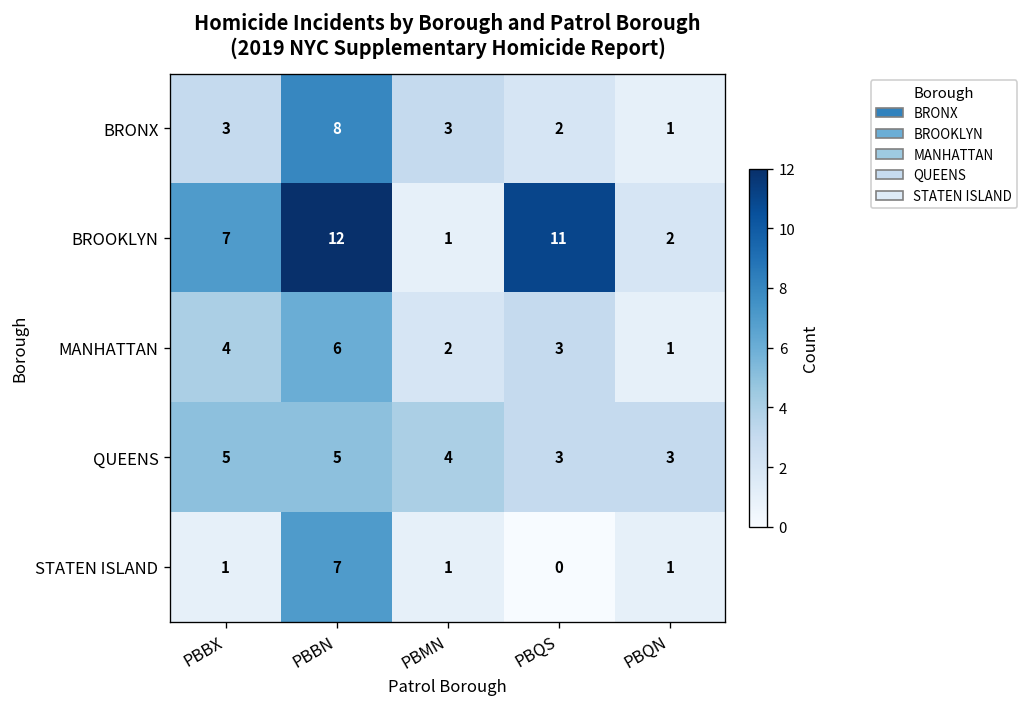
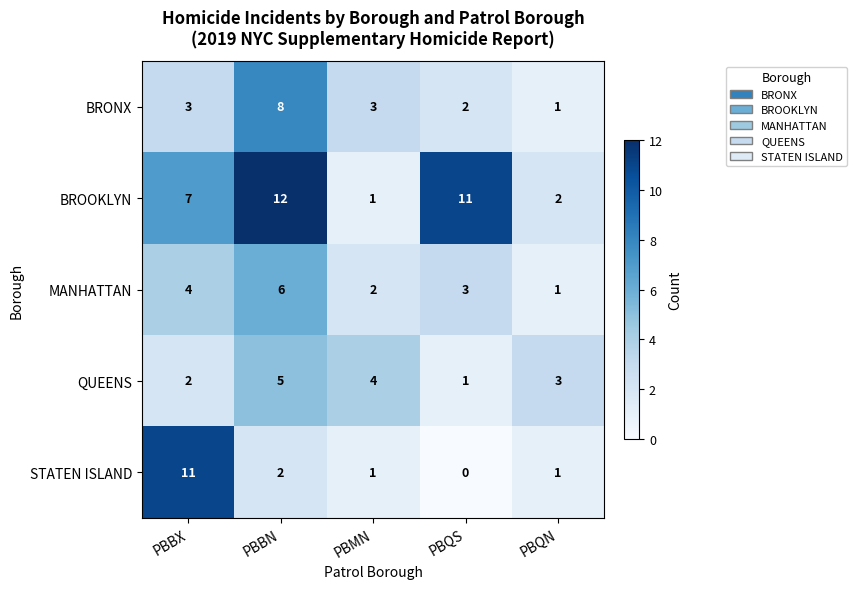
  {
    "BRONX": {
      "PBBX": 3,
      "PBBN": 8,
      "PBMN": 3,
      "PBQS": 2,
      "PBQN": 1
    },
    "BROOKLYN": {
      "PBBX": 7,
      "PBBN": 12,
      "PBMN": 1,
      "PBQS": 11,
      "PBQN": 2
    },
    "MANHATTAN": {
      "PBBX": 4,
      "PBBN": 6,
      "PBMN": 2,
      "PBQS": 3,
      "PBQN": 1
    },
    "QUEENS": {
-     "PBBX": 5,
+     "PBBX": 2,
      "PBBN": 5,
      "PBMN": 4,
-     "PBQS": 3,
+     "PBQS": 1,
      "PBQN": 3
    },
    "STATEN ISLAND": {
-     "PBBX": 1,
-     "PBBN": 7,
+     "PBBX": 11,
+     "PBBN": 2,
      "PBMN": 1,
      "PBQS": 0,
      "PBQN": 1
    }
  }
